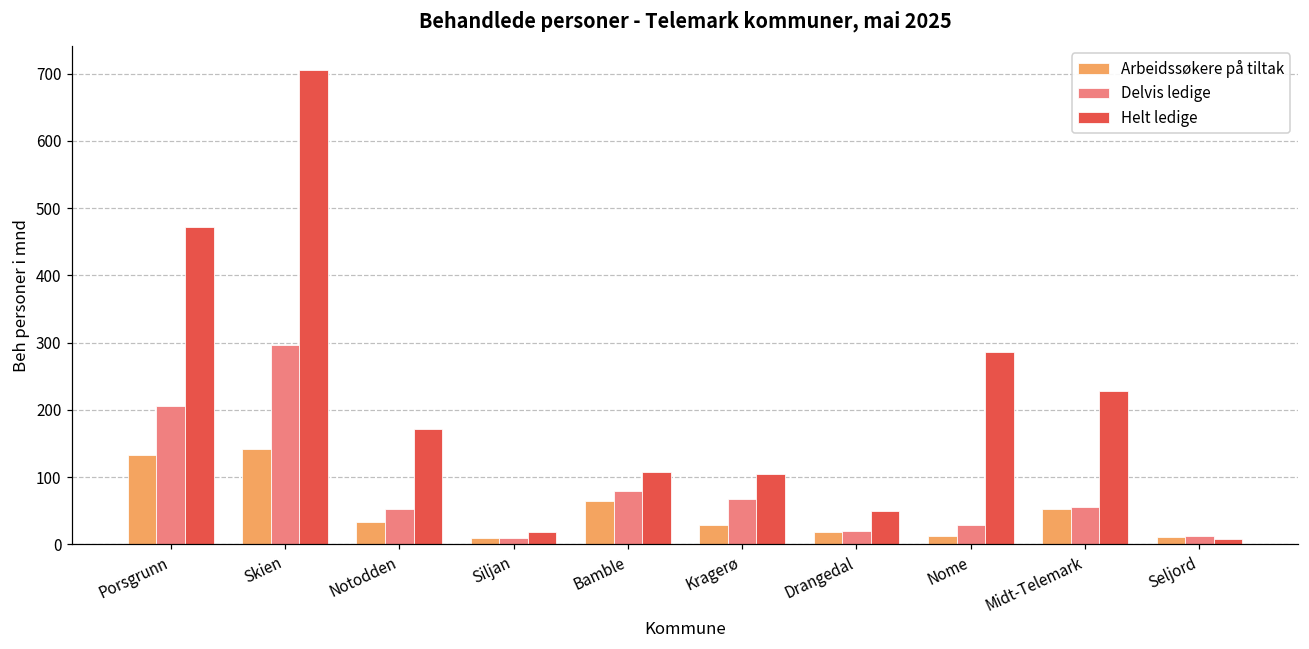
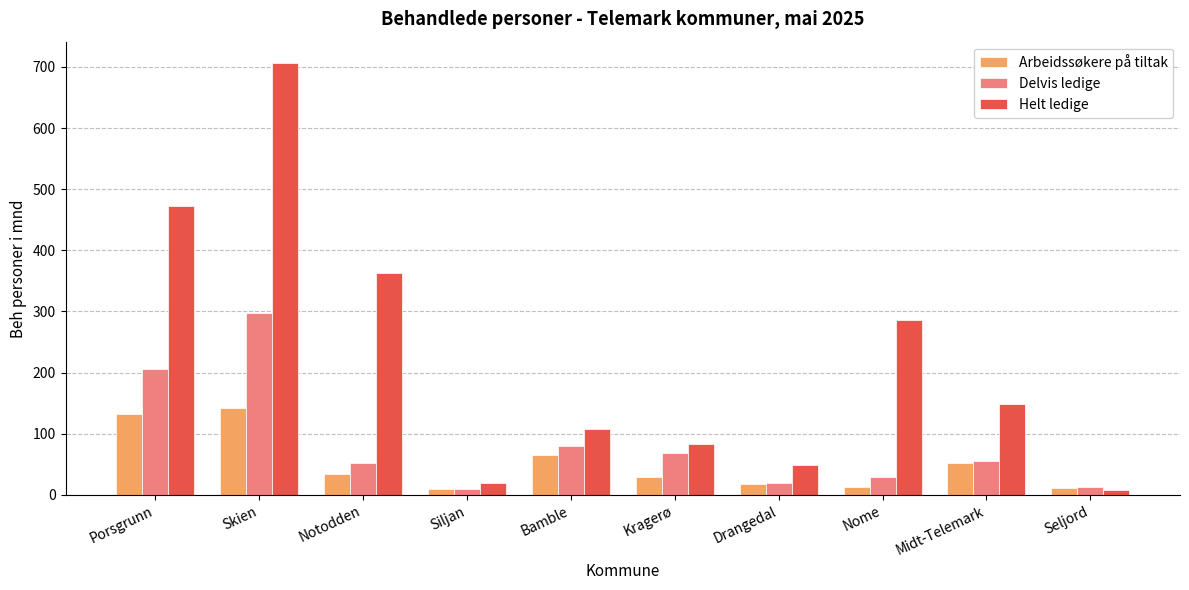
  {
    "Helt ledige": {
      "Porsgrunn": 470,
      "Skien": 710,
-     "Notodden": 170,
+     "Notodden": 360,
      "Siljan": 20,
      "Bamble": 110,
-     "Kragerø": 100,
+     "Kragerø": 80,
      "Drangedal": 50,
      "Nome": 290,
-     "Midt-Telemark": 230,
+     "Midt-Telemark": 150,
      "Seljord": 10
    }
  }
